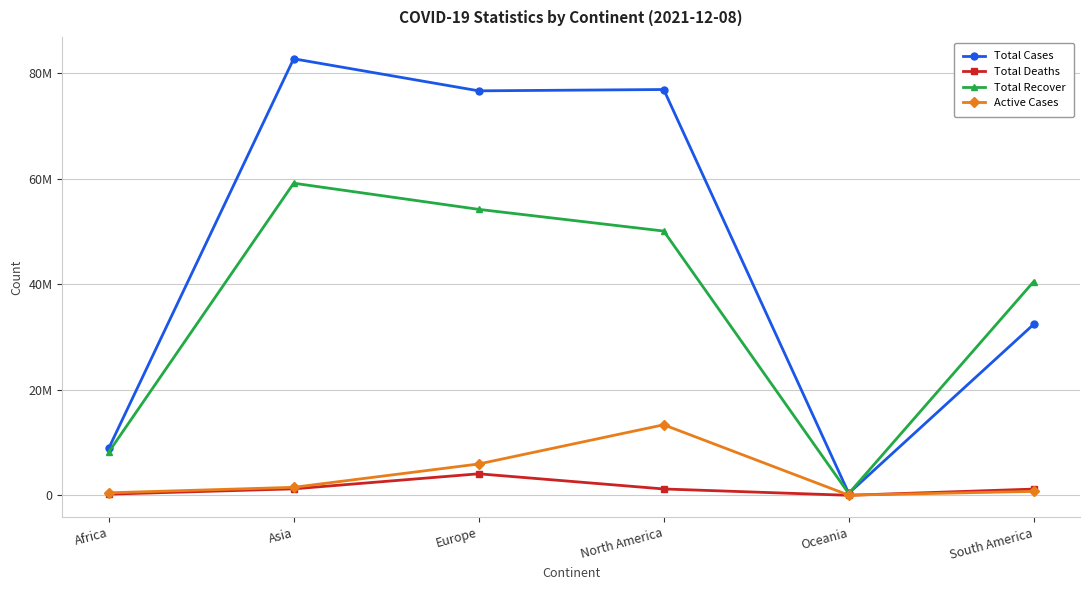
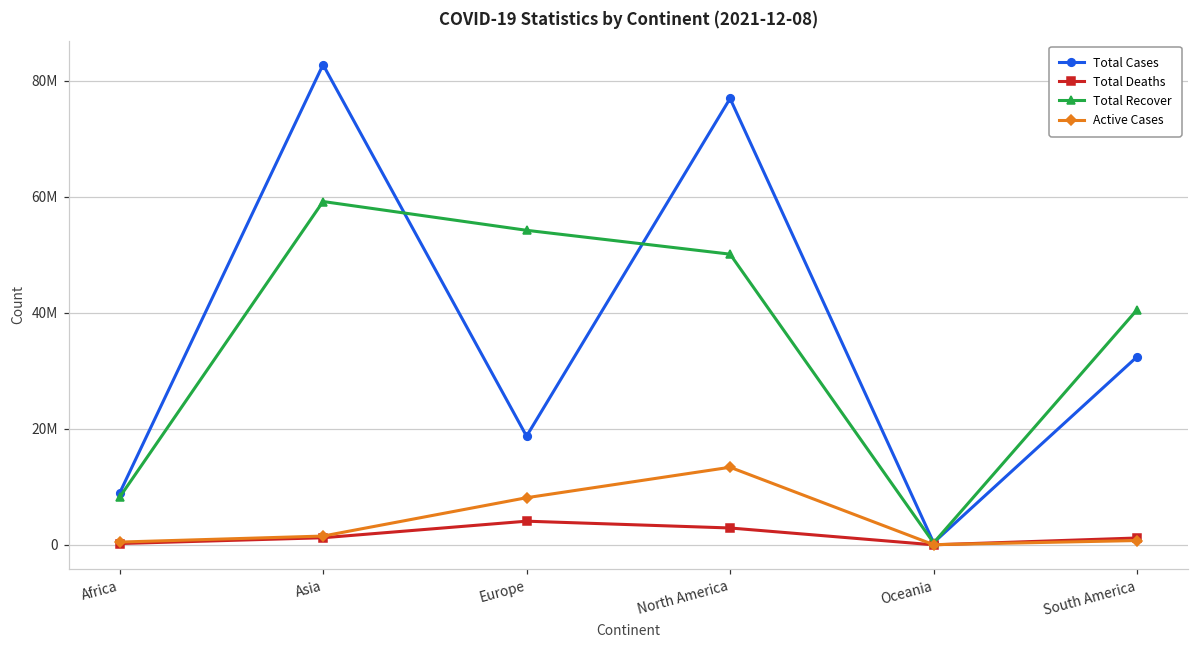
  {
    "Total Cases": {
      "Africa": 9000000,
      "Asia": 83000000,
-     "Europe": 77000000,
+     "Europe": 19000000,
      "North America": 77000000,
      "South America": 32000000
    },
    "Total Deaths": {
      "Europe": 4000000,
-     "North America": 1000000
+     "North America": 3000000
    },
    "Total Recover": {
      "Africa": 8000000,
      "Asia": 59000000,
      "Europe": 54000000,
      "North America": 50000000,
      "South America": 41000000
    },
    "Active Cases": {
-     "Europe": 6000000,
+     "Europe": 8000000,
      "North America": 13000000
    }
  }
